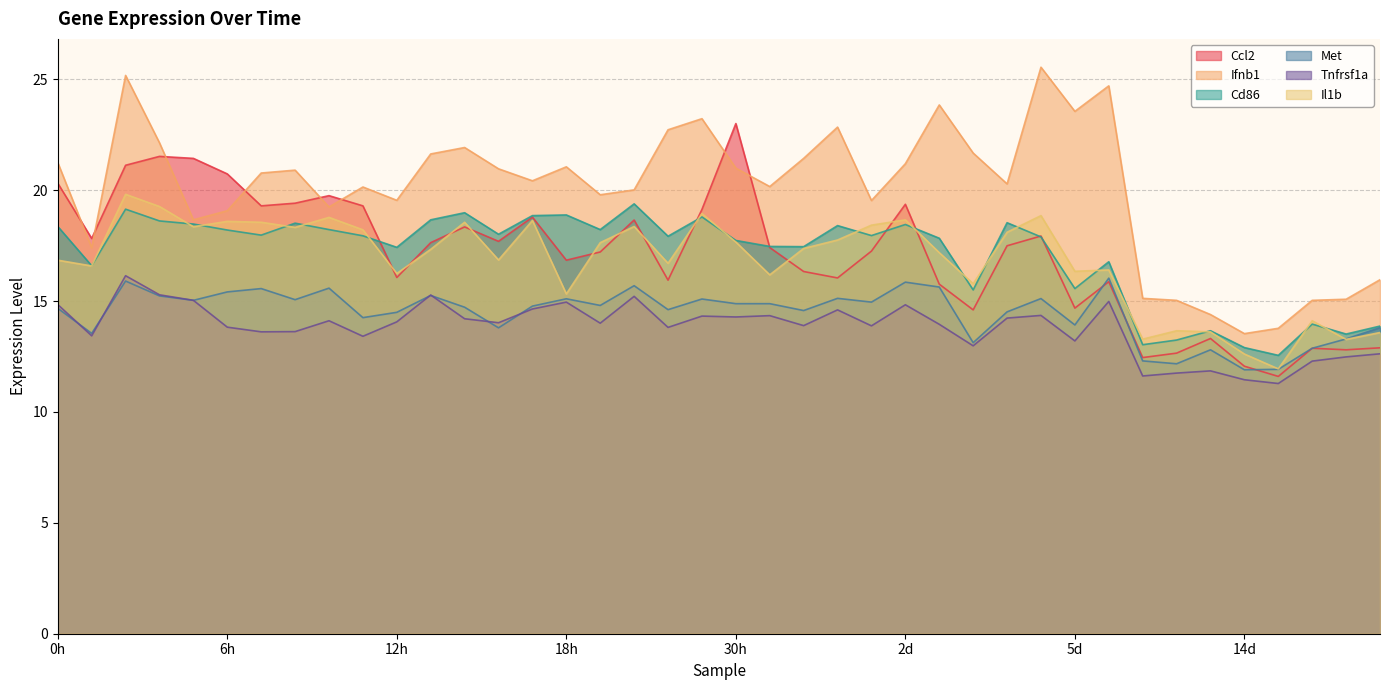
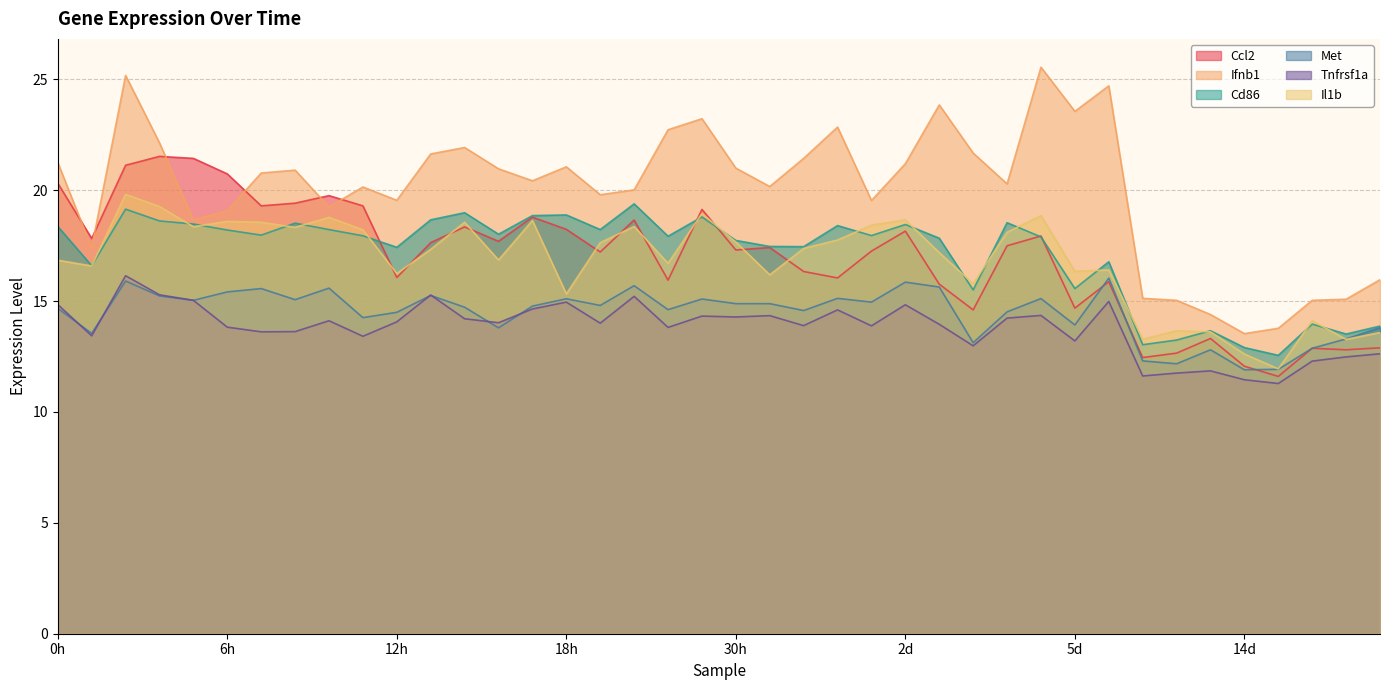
  {
    "Ccl2": {
      "0h": 20.3,
      "6h": 20.7,
      "12h": 16.1,
-     "18h": 16.8,
-     "30h": 23.0,
-     "2d": 19.4,
+     "18h": 18.2,
+     "30h": 17.3,
+     "2d": 18.2,
      "5d": 14.7,
      "14d": 12.1
    }
  }
